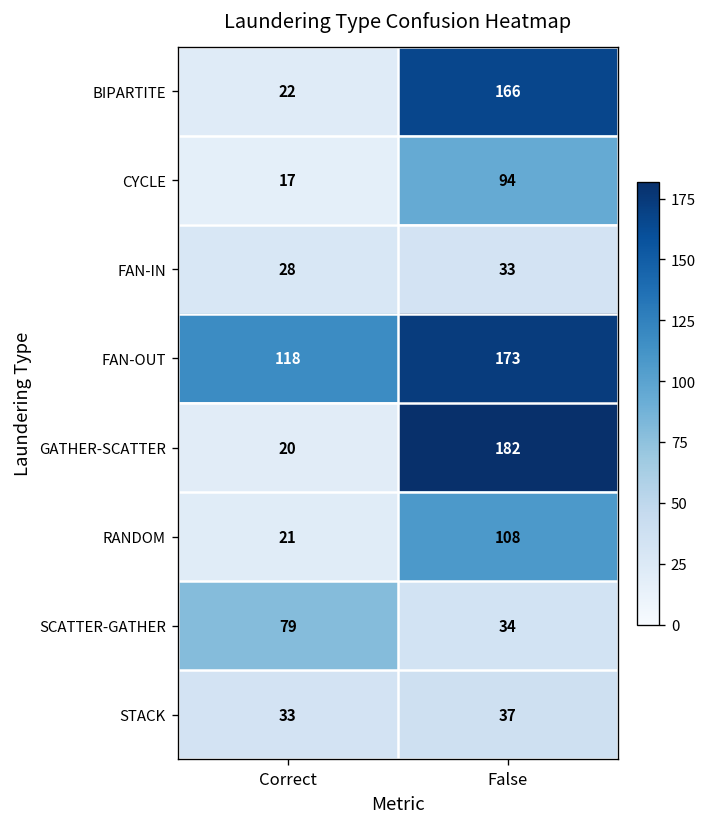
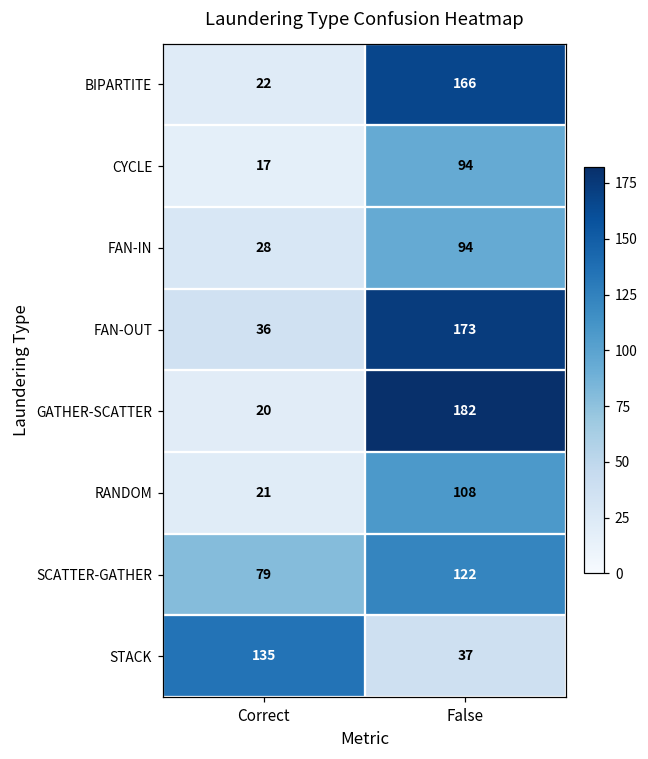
  {
    "BIPARTITE": {
      "Correct": 22,
      "False": 166
    },
    "CYCLE": {
      "Correct": 17,
      "False": 94
    },
    "FAN-IN": {
      "Correct": 28,
-     "False": 33
+     "False": 94
    },
    "FAN-OUT": {
-     "Correct": 118,
+     "Correct": 36,
      "False": 173
    },
    "GATHER-SCATTER": {
      "Correct": 20,
      "False": 182
    },
    "RANDOM": {
      "Correct": 21,
      "False": 108
    },
    "SCATTER-GATHER": {
      "Correct": 79,
-     "False": 34
+     "False": 122
    },
    "STACK": {
-     "Correct": 33,
+     "Correct": 135,
      "False": 37
    }
  }
